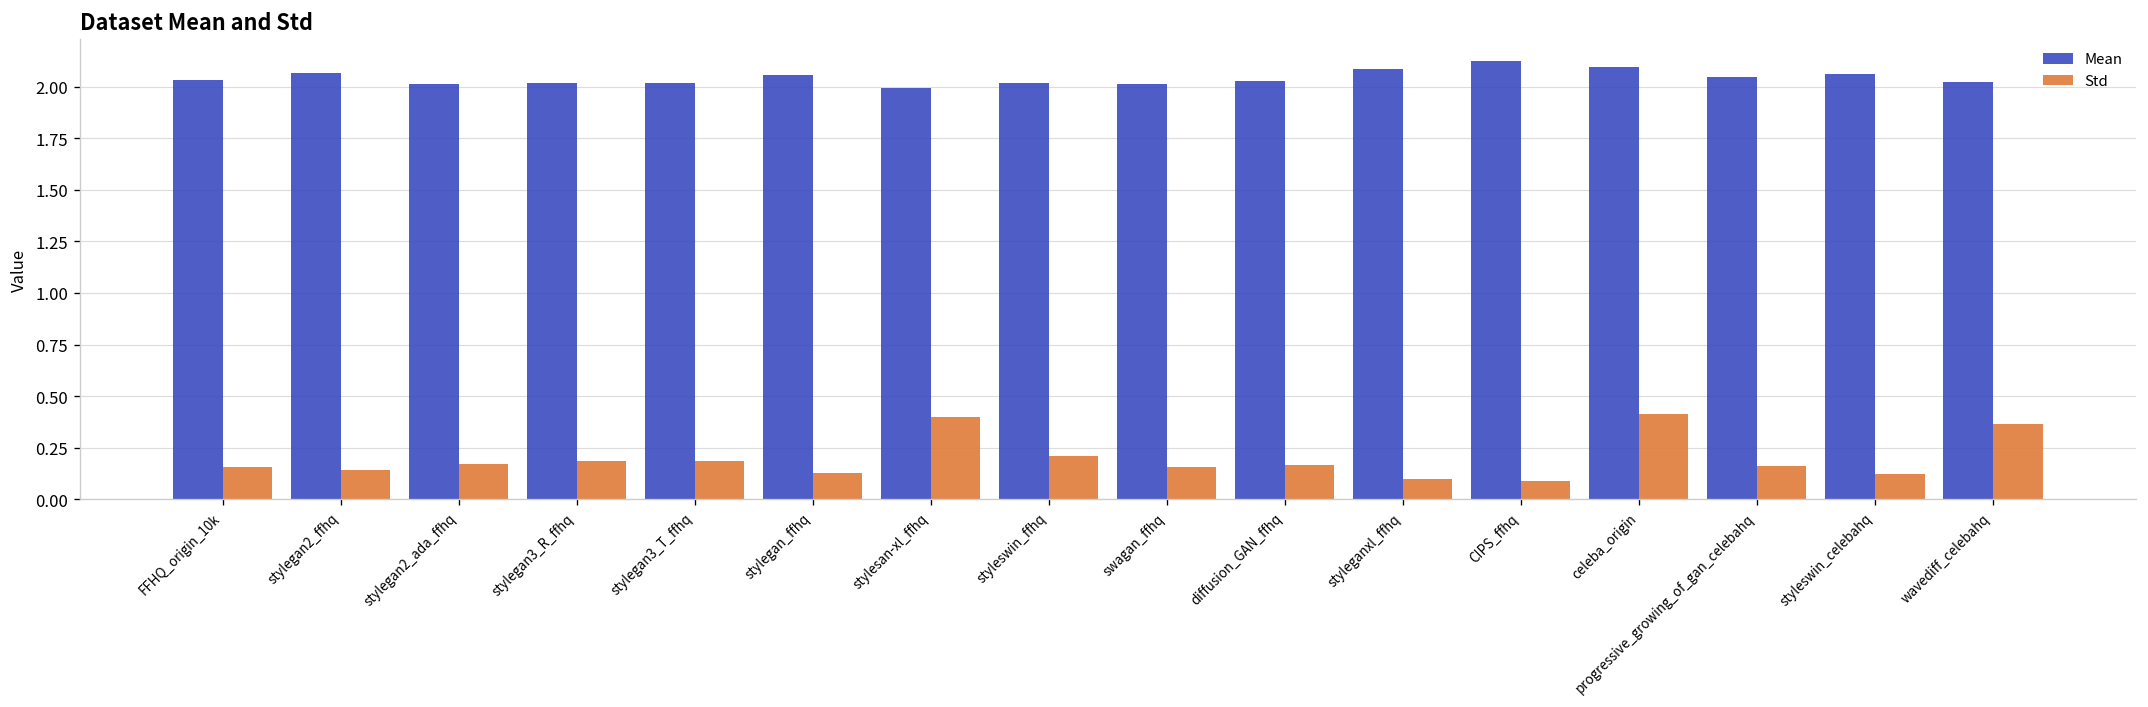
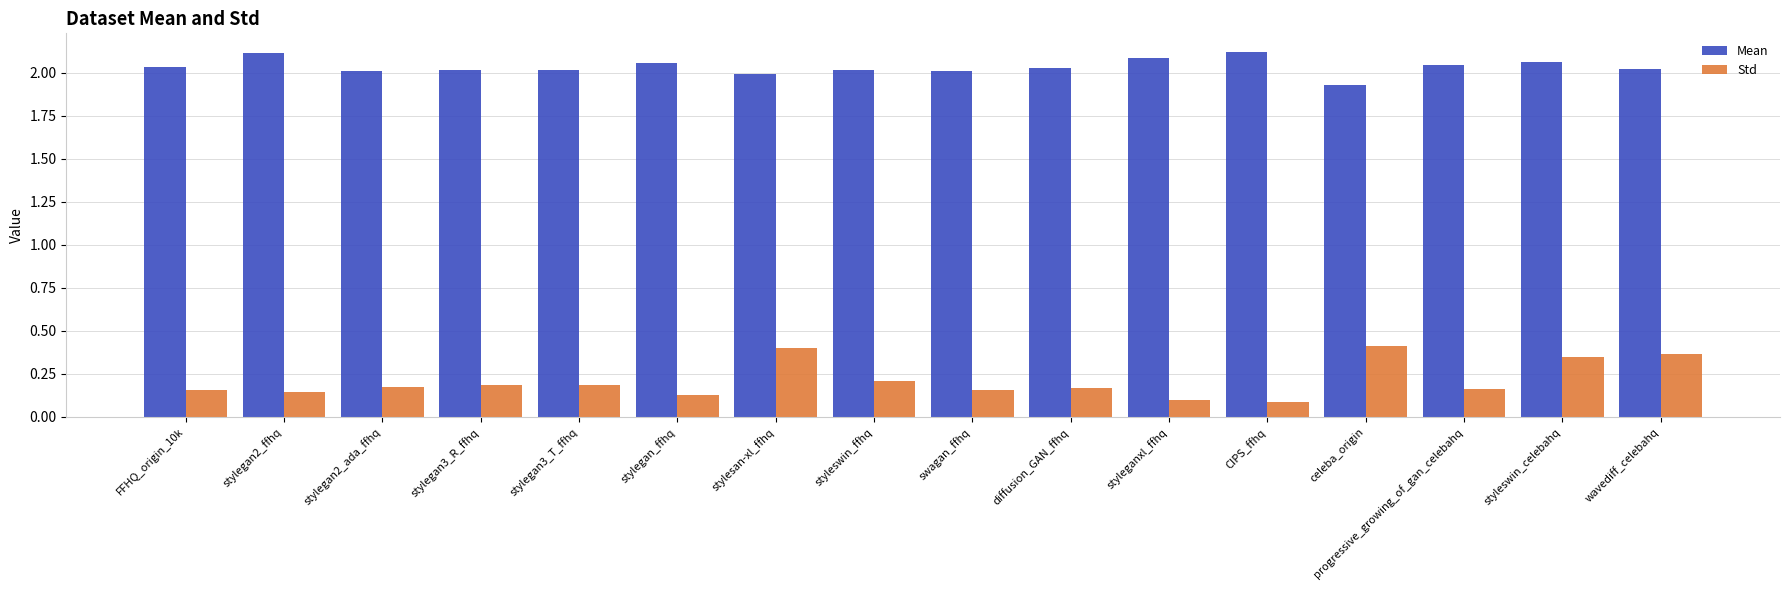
  {
    "Mean": {
      "FFHQ_origin_10k": 2.03,
-     "stylegan2_ffhq": 2.07,
+     "stylegan2_ffhq": 2.12,
      "stylegan2_ada_ffhq": 2.01,
      "stylegan3_R_ffhq": 2.02,
      "stylegan3_T_ffhq": 2.02,
      "stylegan_ffhq": 2.06,
      "stylesan-xl_ffhq": 2.00,
      "styleswin_ffhq": 2.02,
      "swagan_ffhq": 2.01,
      "diffusion_GAN_ffhq": 2.03,
      "styleganxl_ffhq": 2.09,
      "CIPS_ffhq": 2.12,
-     "celeba_origin": 2.10,
+     "celeba_origin": 1.93,
      "progressive_growing_of_gan_celebahq": 2.05,
      "styleswin_celebahq": 2.06,
      "wavediff_celebahq": 2.02
    },
    "Std": {
      "FFHQ_origin_10k": 0.16,
      "stylegan2_ffhq": 0.14,
      "stylegan2_ada_ffhq": 0.17,
      "stylegan3_R_ffhq": 0.19,
      "stylegan3_T_ffhq": 0.18,
      "stylegan_ffhq": 0.13,
      "stylesan-xl_ffhq": 0.40,
      "styleswin_ffhq": 0.21,
      "swagan_ffhq": 0.16,
      "diffusion_GAN_ffhq": 0.17,
      "styleganxl_ffhq": 0.10,
      "CIPS_ffhq": 0.09,
      "celeba_origin": 0.41,
      "progressive_growing_of_gan_celebahq": 0.16,
-     "styleswin_celebahq": 0.12,
+     "styleswin_celebahq": 0.35,
      "wavediff_celebahq": 0.36
    }
  }
